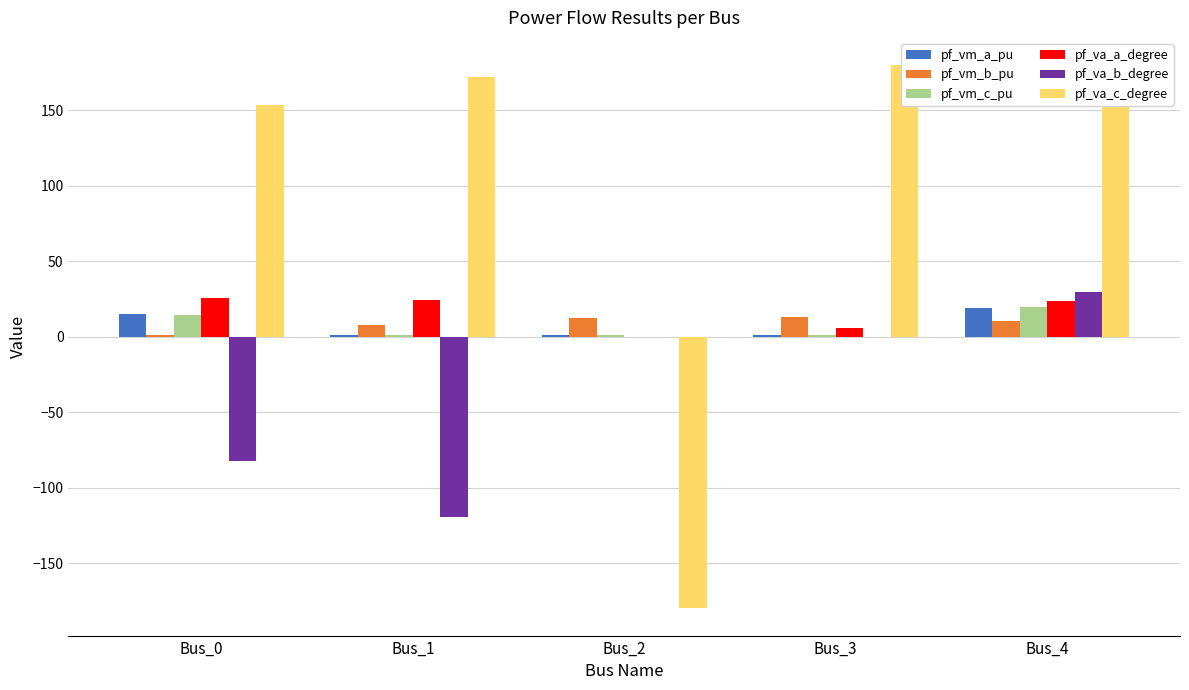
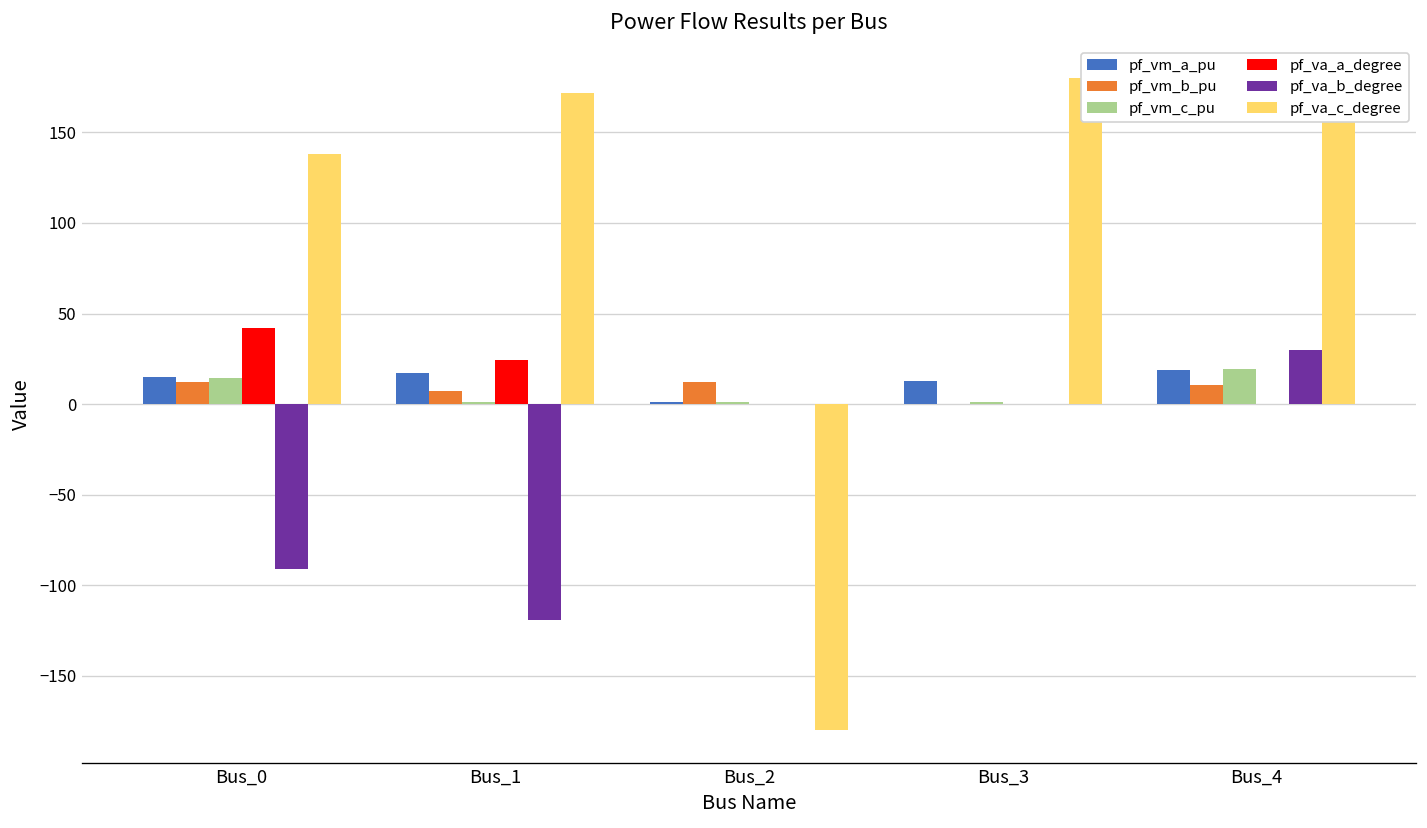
  {
    "pf_vm_a_pu": {
      "Bus_0": 15,
-     "Bus_1": 1,
-     "Bus_3": 1,
+     "Bus_1": 17,
+     "Bus_3": 13,
      "Bus_4": 19
    },
    "pf_vm_b_pu": {
-     "Bus_0": 1,
+     "Bus_0": 12,
      "Bus_1": 7,
      "Bus_2": 12,
-     "Bus_3": 13,
+     "Bus_3": 0,
      "Bus_4": 11
    },
    "pf_vm_c_pu": {
      "Bus_0": 14,
      "Bus_4": 20
    },
    "pf_va_a_degree": {
-     "Bus_0": 26,
+     "Bus_0": 42,
      "Bus_1": 25,
-     "Bus_3": 6,
-     "Bus_4": 24
+     "Bus_3": 0,
+     "Bus_4": 0
    },
    "pf_va_b_degree": {
-     "Bus_0": -83,
+     "Bus_0": -91,
      "Bus_1": -119,
      "Bus_2": 0,
      "Bus_3": 0,
      "Bus_4": 30
    },
    "pf_va_c_degree": {
-     "Bus_0": 154,
+     "Bus_0": 138,
      "Bus_1": 172,
      "Bus_2": -180
    }
  }
